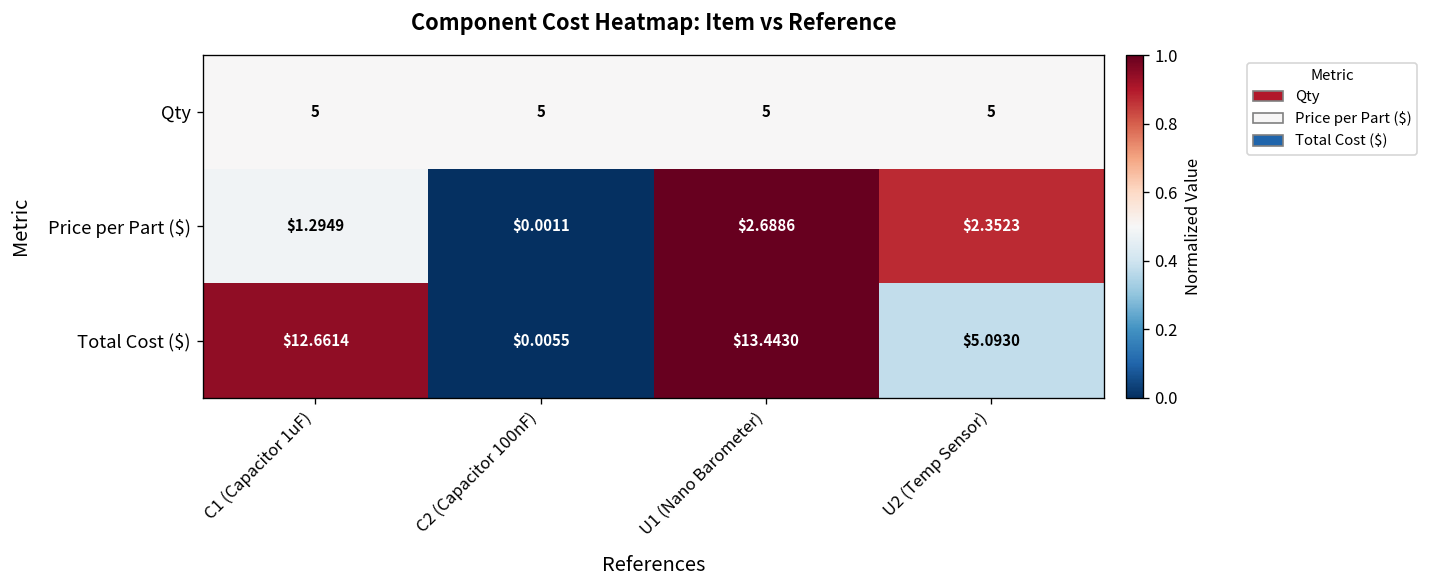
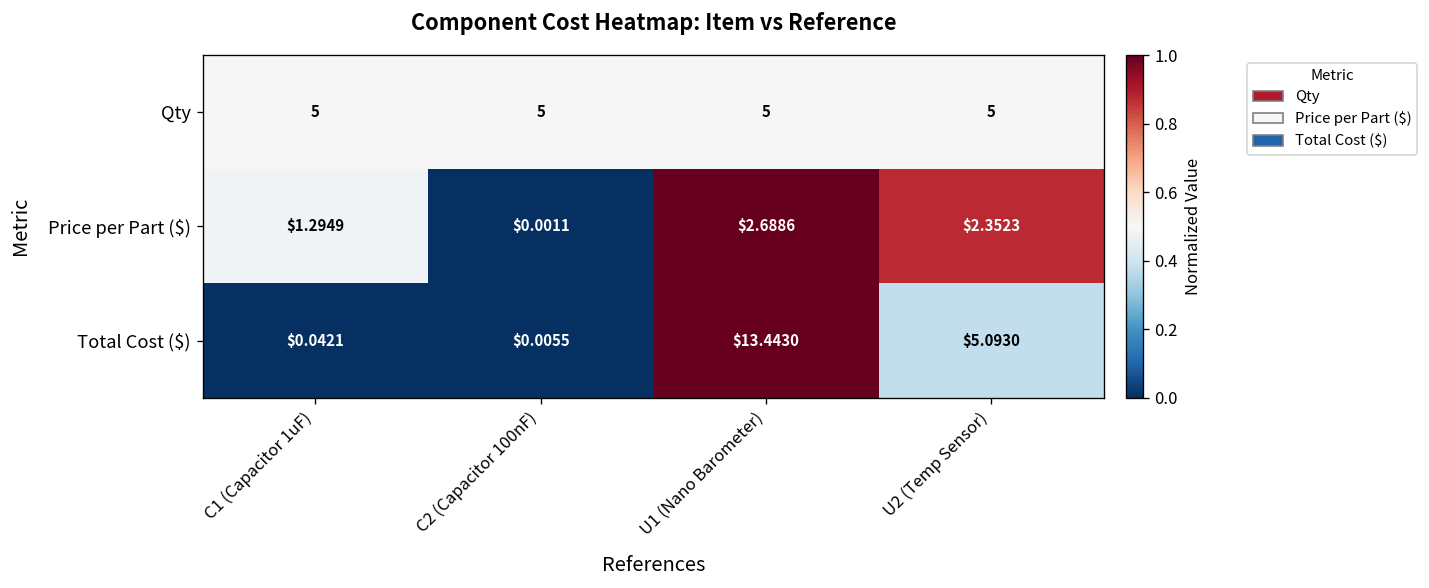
  {
    "Qty": {
      "C1 (Capacitor 1uF)": "5",
      "C2 (Capacitor 100nF)": "5",
      "U1 (Nano Barometer)": "5",
      "U2 (Temp Sensor)": "5"
    },
    "Price per Part ($)": {
      "C1 (Capacitor 1uF)": "$1.2949",
      "C2 (Capacitor 100nF)": "$0.0011",
      "U1 (Nano Barometer)": "$2.6886",
      "U2 (Temp Sensor)": "$2.3523"
    },
    "Total Cost ($)": {
-     "C1 (Capacitor 1uF)": "$12.6614",
+     "C1 (Capacitor 1uF)": "$0.0421",
      "C2 (Capacitor 100nF)": "$0.0055",
      "U1 (Nano Barometer)": "$13.4430",
      "U2 (Temp Sensor)": "$5.0930"
    }
  }
